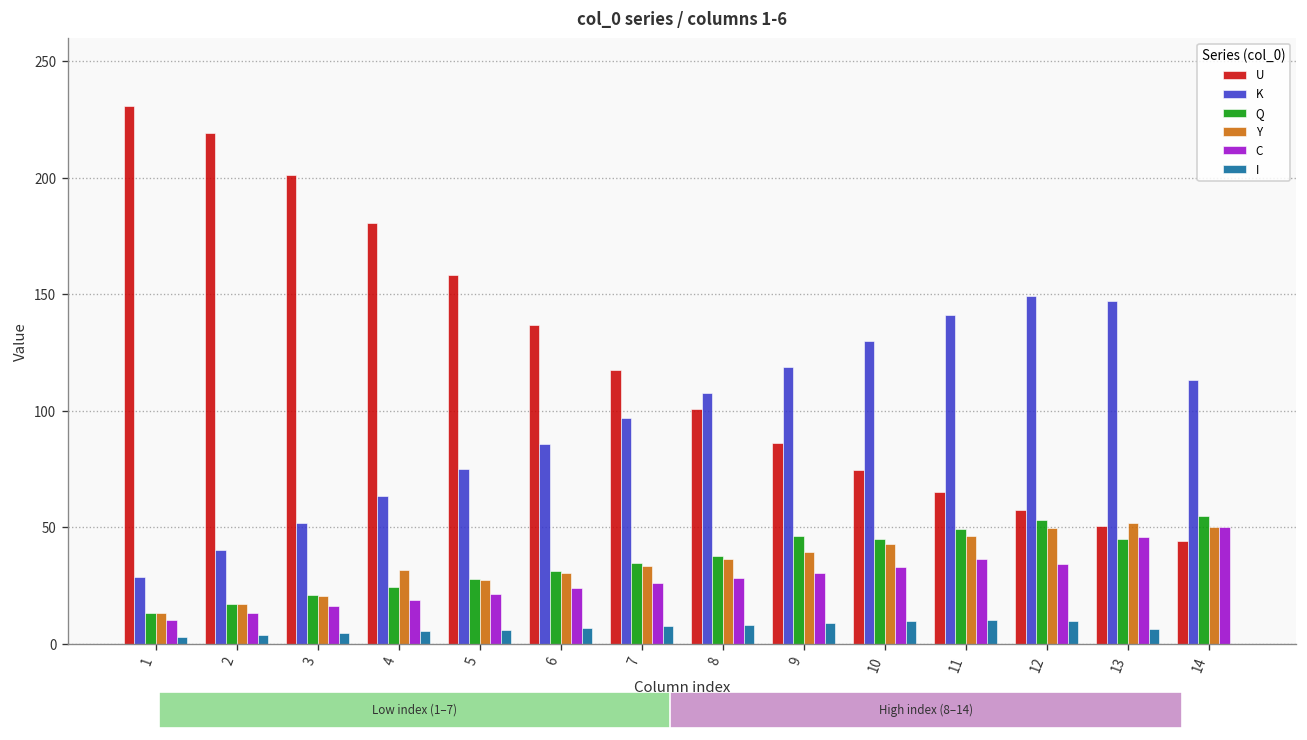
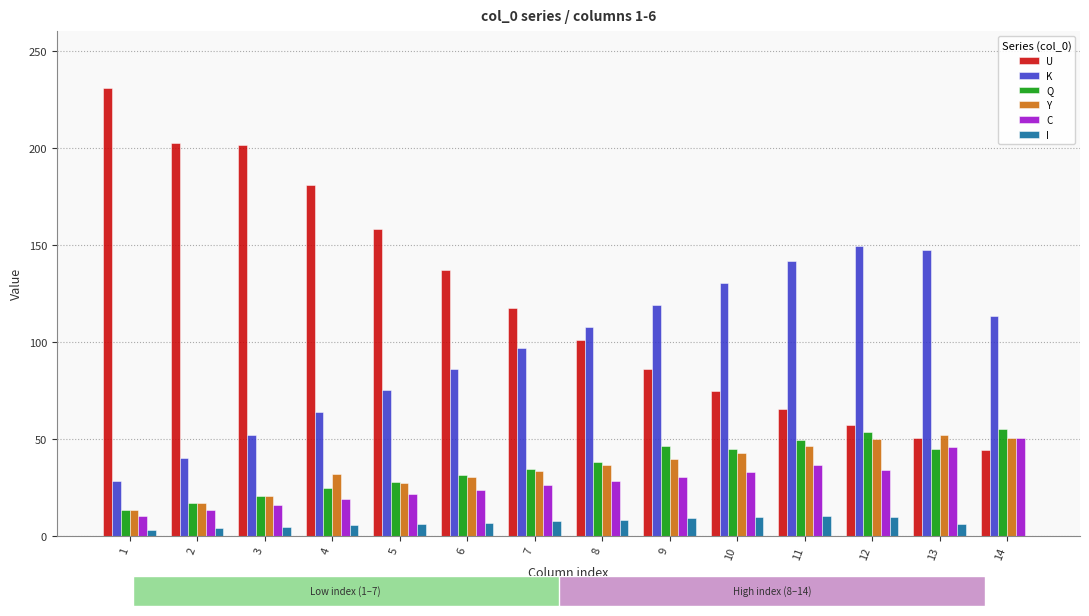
  {
    "U": {
      "1": 231,
-     "2": 219,
+     "2": 203,
      "3": 201,
      "4": 181,
      "5": 158,
      "6": 137,
      "7": 118,
      "8": 101,
      "9": 86,
      "10": 74,
      "11": 65,
      "12": 57,
      "13": 50,
      "14": 44
    },
    "K": {
      "1": 28,
      "2": 40,
      "3": 52,
      "4": 64,
      "5": 75,
      "6": 86,
      "7": 97,
      "8": 108,
      "9": 119,
      "10": 130,
      "11": 141,
      "12": 149,
      "13": 147,
      "14": 113
    },
    "Q": {
      "1": 13,
      "2": 17,
      "3": 21,
      "4": 24,
      "5": 28,
      "6": 31,
      "7": 34,
      "8": 38,
      "9": 46,
      "10": 45,
      "11": 49,
      "12": 53,
      "13": 45,
      "14": 55
    },
    "Y": {
      "1": 13,
      "2": 17,
      "3": 21,
      "4": 32,
      "5": 27,
      "6": 30,
      "7": 33,
      "8": 36,
      "9": 39,
      "10": 43,
      "11": 46,
      "12": 50,
      "13": 52,
      "14": 50
    },
    "C": {
      "1": 10,
      "2": 13,
      "3": 16,
      "4": 19,
      "5": 21,
      "6": 24,
      "7": 26,
      "8": 28,
      "9": 30,
      "10": 33,
      "11": 36,
      "12": 34,
      "13": 46,
      "14": 50
    },
    "I": {
      "1": 3,
      "2": 4,
      "3": 5,
      "4": 5,
      "5": 6,
      "6": 7,
      "7": 7,
      "8": 8,
      "9": 9,
      "10": 10,
      "11": 10,
      "12": 10,
      "13": 6
    }
  }
